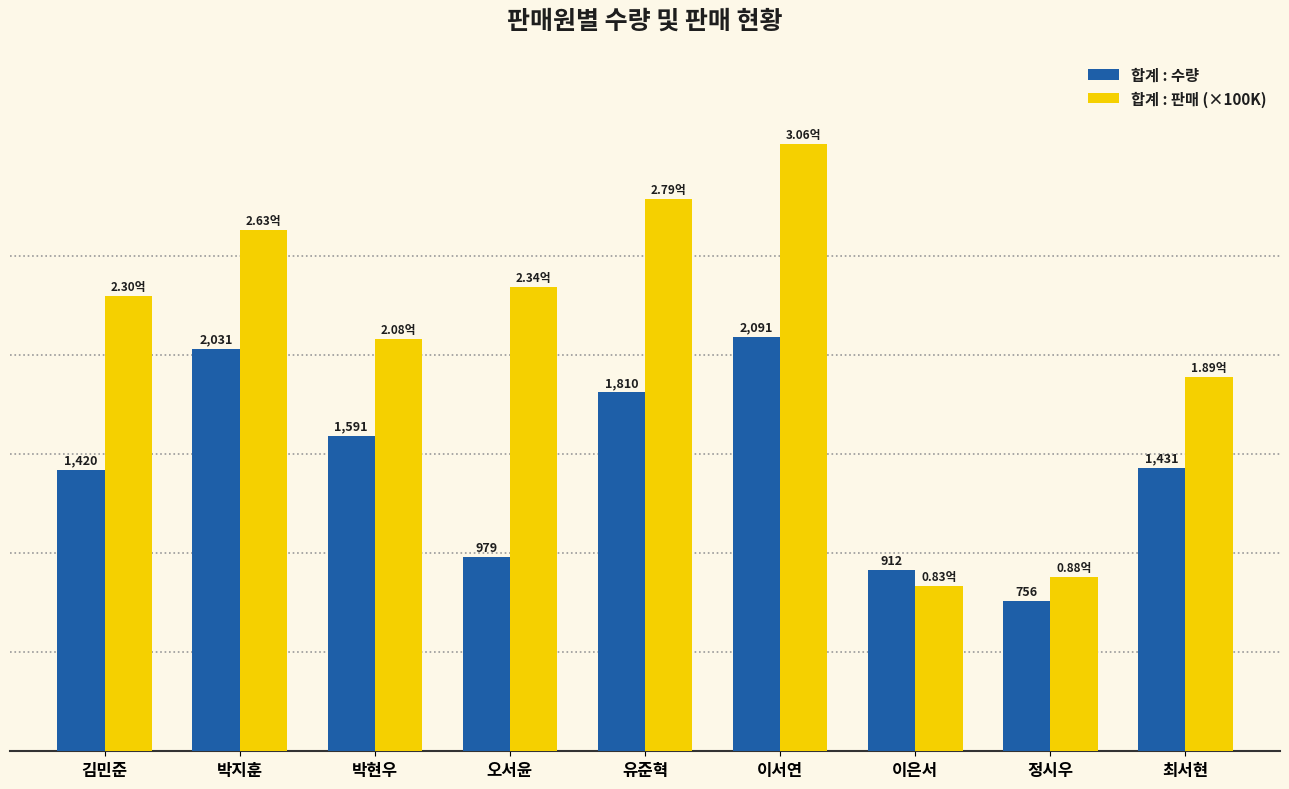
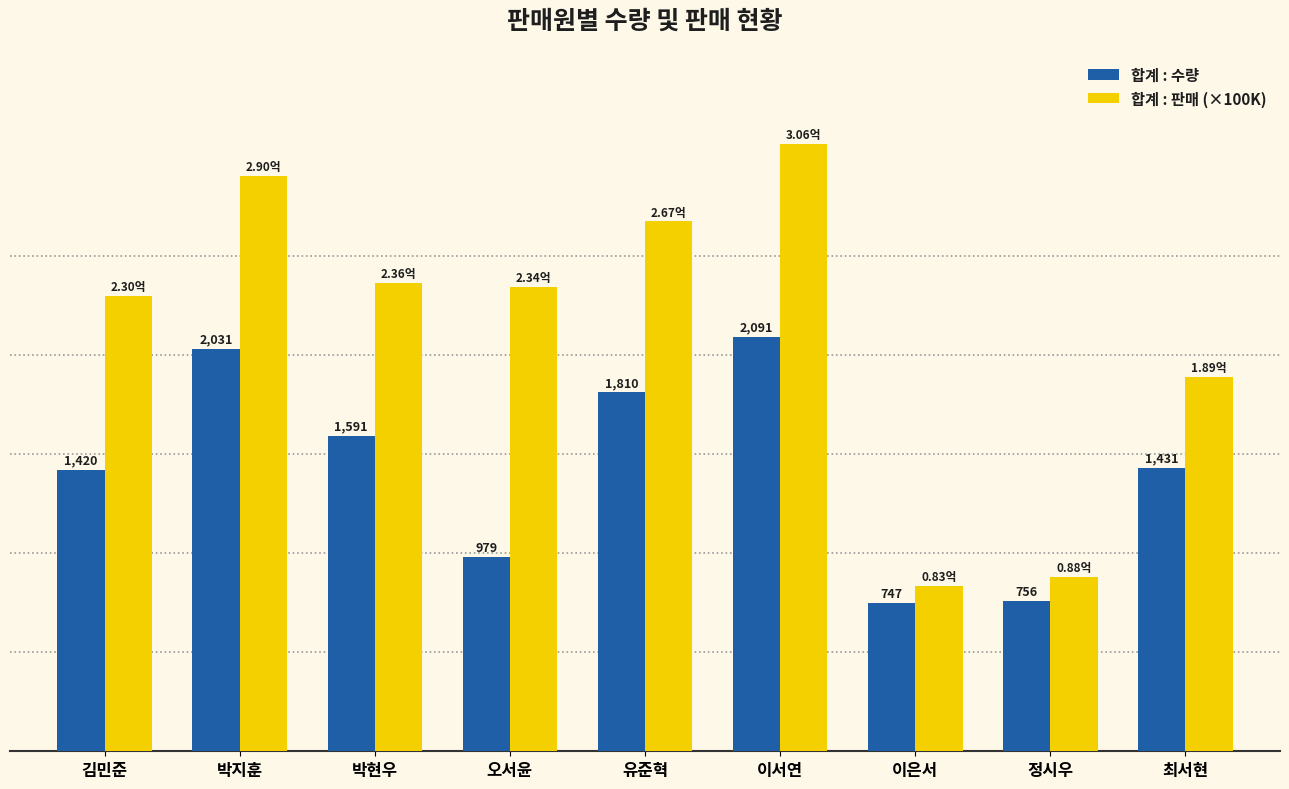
  {
    "합계 : 수량": {
      "김민준": "1,420",
      "박지훈": "2,031",
      "박현우": "1,591",
      "오서윤": "979",
      "유준혁": "1,810",
      "이서연": "2,091",
-     "이은서": "912",
+     "이은서": "747",
      "정시우": "756",
      "최서현": "1,431"
    },
    "합계 : 판매 (×100K)": {
-     "박지훈": "2.63억",
-     "박현우": "2.08억",
-     "유준혁": "2.79억"
+     "박지훈": "2.90억",
+     "박현우": "2.36억",
+     "유준혁": "2.67억"
    }
  }
